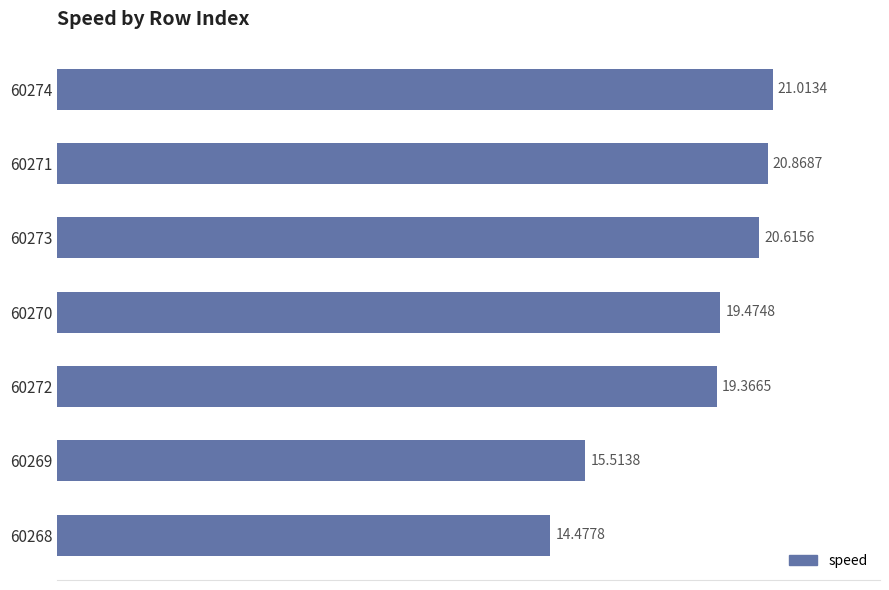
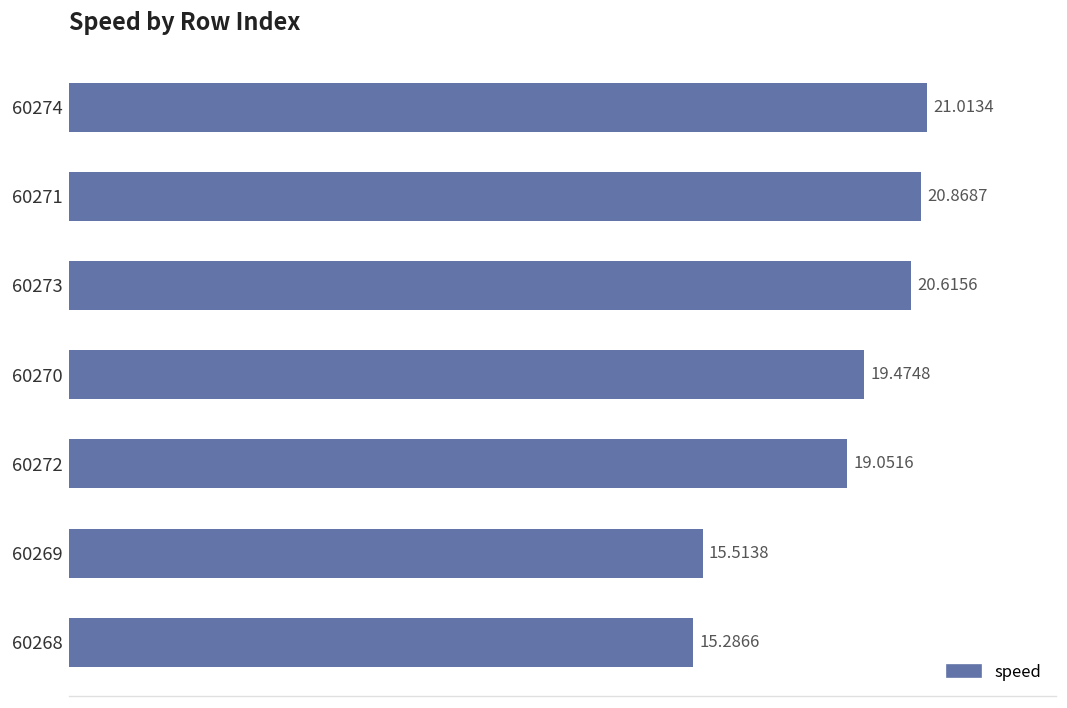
  {
    "60274": 21.0134,
    "60271": 20.8687,
    "60273": 20.6156,
    "60270": 19.4748,
-   "60272": 19.3665,
+   "60272": 19.0516,
    "60269": 15.5138,
-   "60268": 14.4778
+   "60268": 15.2866
  }
